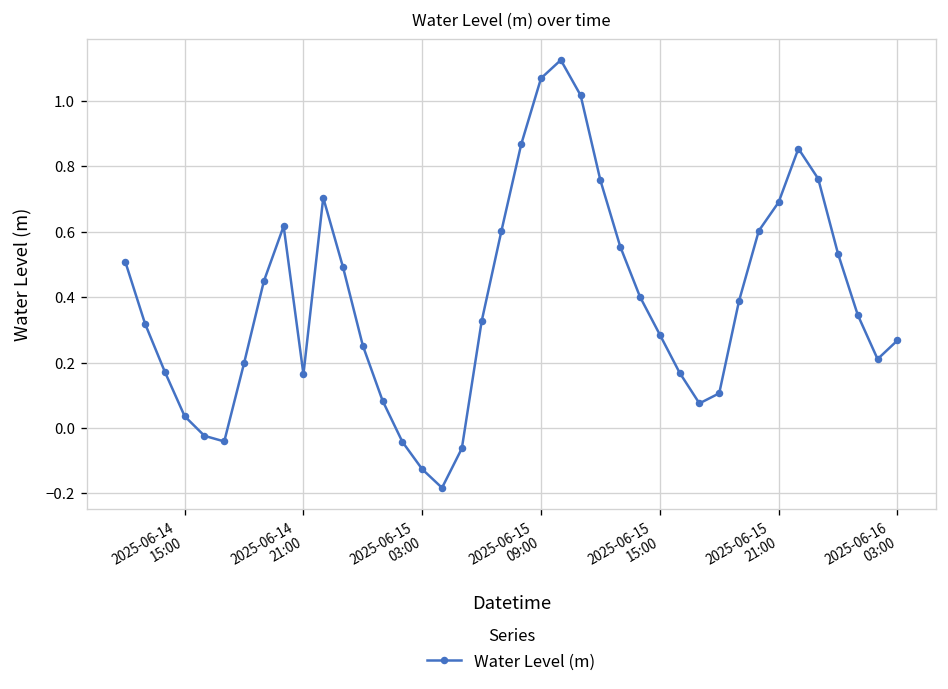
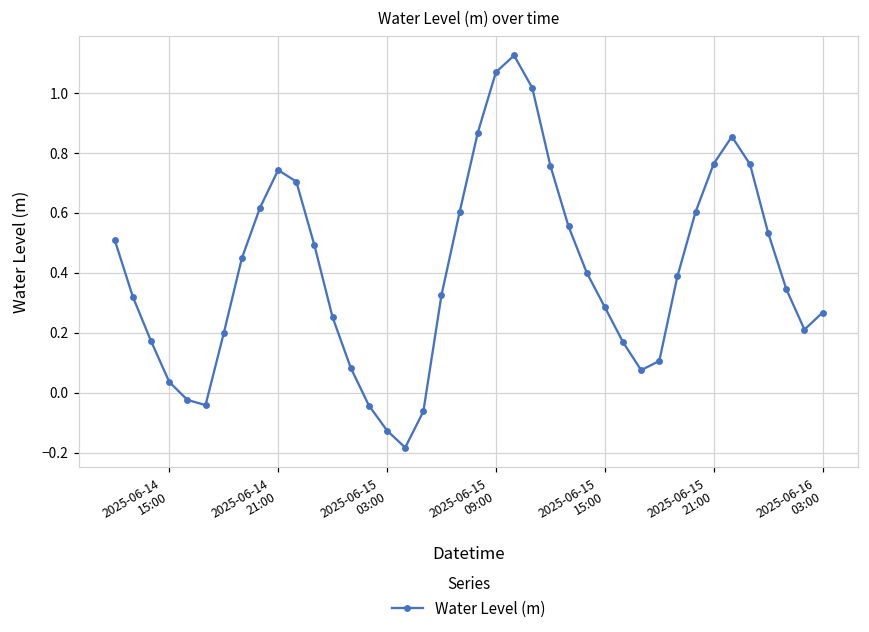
  {
    "2025-06-14 15:00": 0.04,
-   "2025-06-14 21:00": 0.16,
+   "2025-06-14 21:00": 0.74,
    "2025-06-15 03:00": -0.13,
    "2025-06-15 09:00": 1.07,
    "2025-06-15 15:00": 0.29,
-   "2025-06-15 21:00": 0.69,
+   "2025-06-15 21:00": 0.76,
    "2025-06-16 03:00": 0.27
  }
